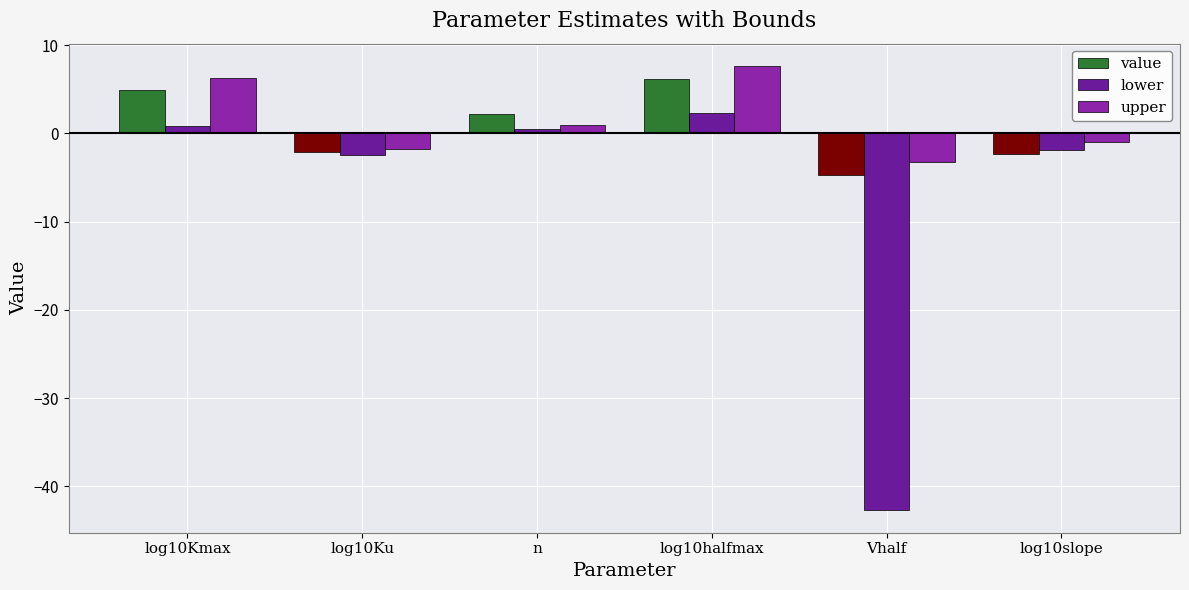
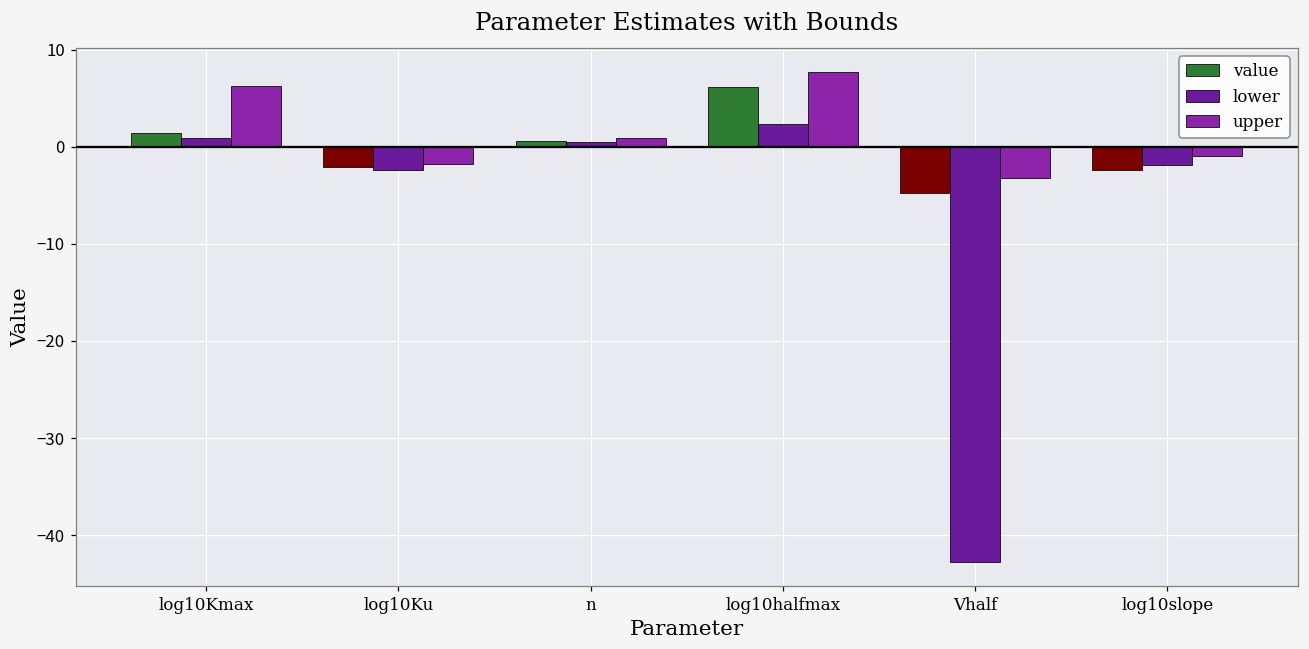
  {
    "value": {
-     "log10Kmax": 5,
+     "log10Kmax": 1,
      "log10Ku": -2,
-     "n": 2,
+     "n": 1,
      "log10halfmax": 6,
      "Vhalf": -5,
      "log10slope": -2
    }
  }
